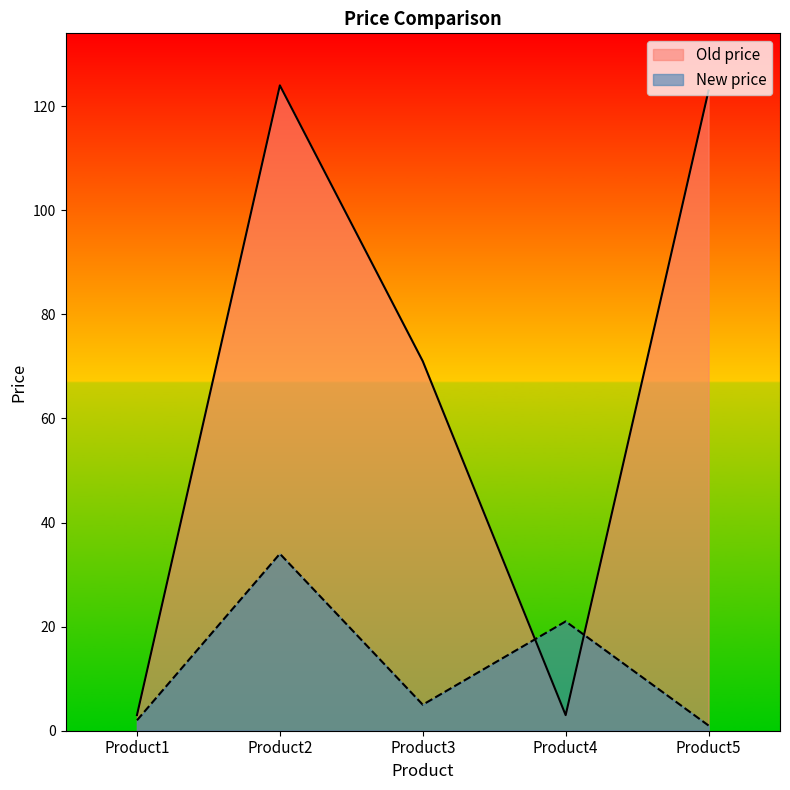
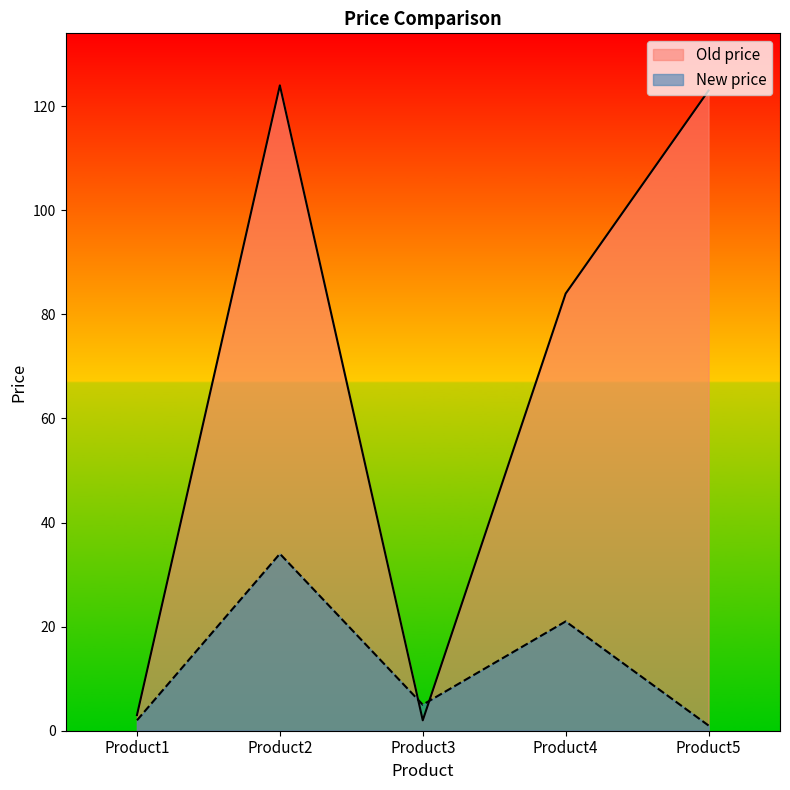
  {
    "Old price": {
      "Product1": 3,
      "Product2": 124,
-     "Product3": 71,
-     "Product4": 3
+     "Product3": 2,
+     "Product4": 84
    },
    "New price": {
      "Product1": 2,
      "Product2": 34,
      "Product3": 5,
      "Product4": 21,
      "Product5": 1
    }
  }
